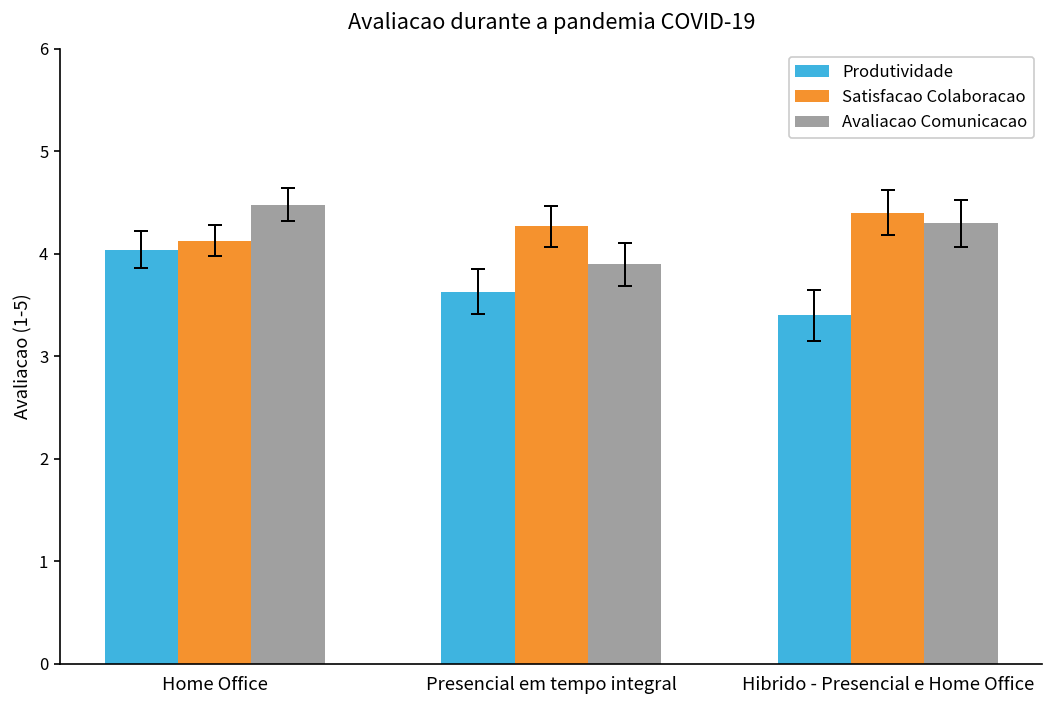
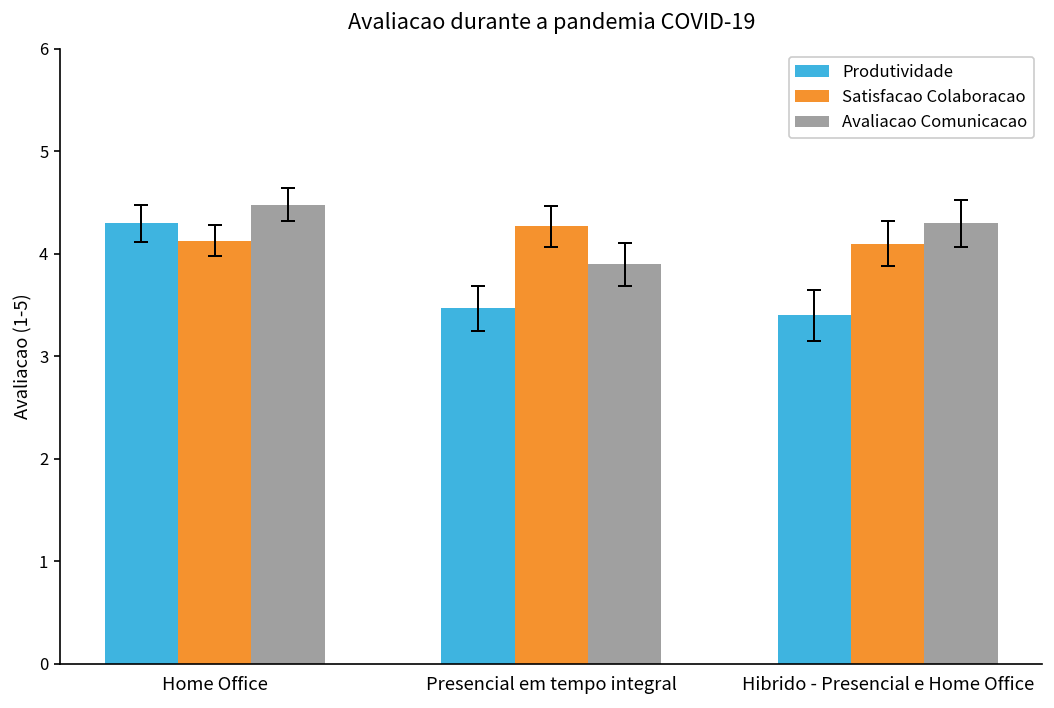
  {
    "Produtividade": {
-     "Home Office": 4.0,
-     "Presencial em tempo integral": 3.6,
+     "Home Office": 4.3,
+     "Presencial em tempo integral": 3.5,
      "Hibrido - Presencial e Home Office": 3.4
    },
    "Satisfacao Colaboracao": {
      "Home Office": 4.1,
      "Presencial em tempo integral": 4.3,
-     "Hibrido - Presencial e Home Office": 4.4
+     "Hibrido - Presencial e Home Office": 4.1
    },
    "Avaliacao Comunicacao": {
      "Home Office": 4.5,
      "Presencial em tempo integral": 3.9,
      "Hibrido - Presencial e Home Office": 4.3
    }
  }
